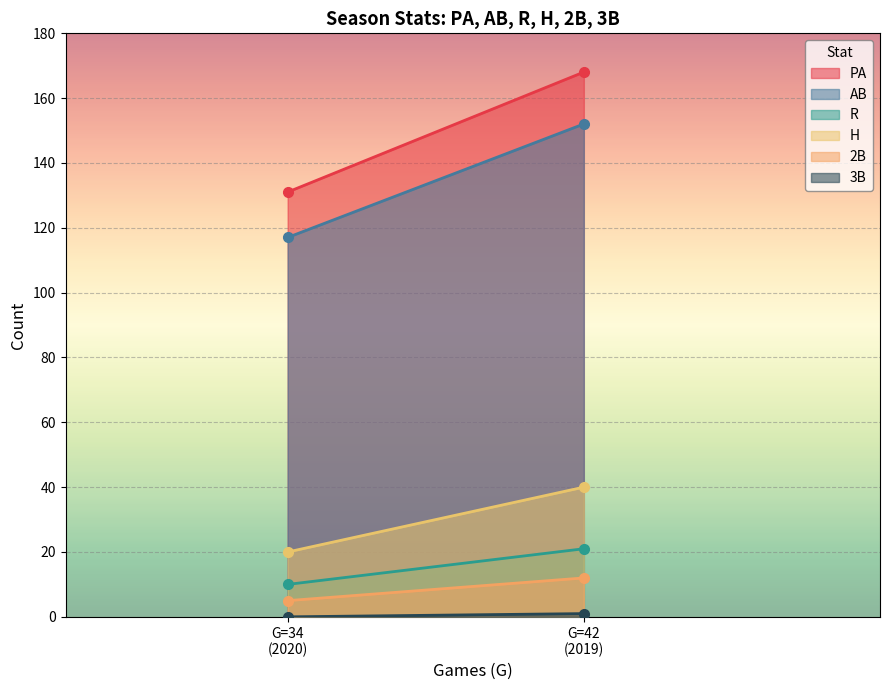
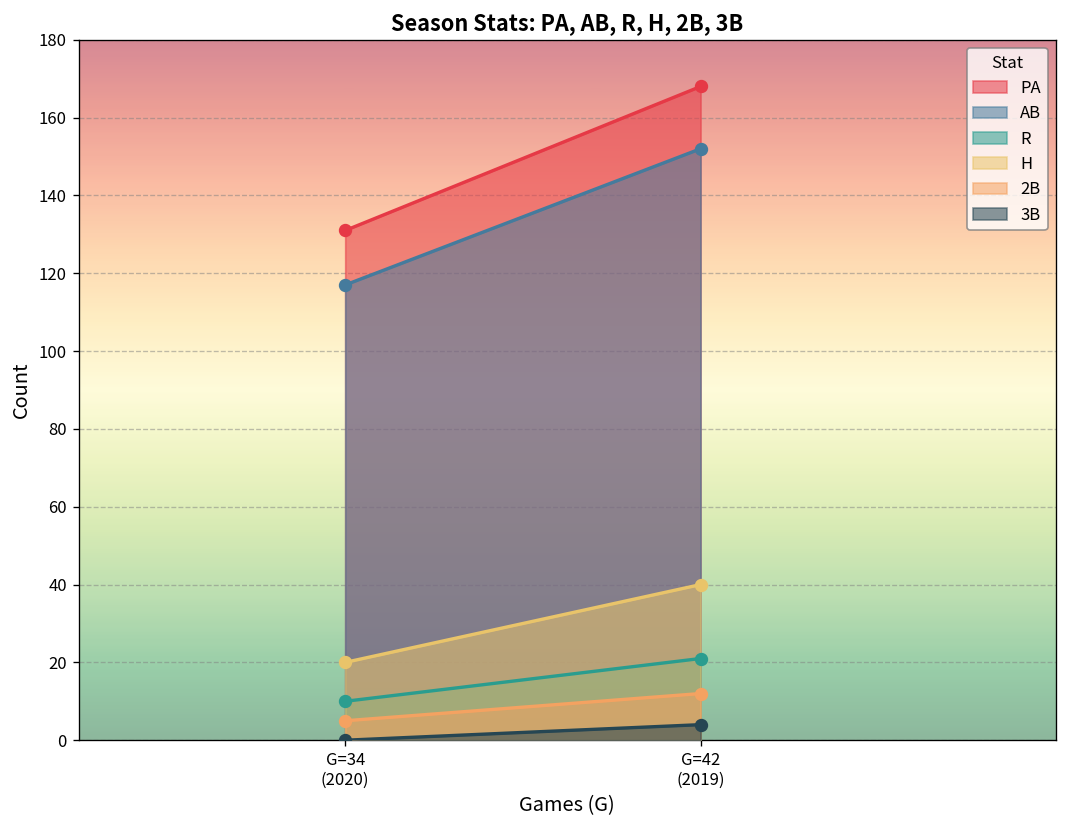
  {
    "PA": {
      "G=34 (2020)": 131,
      "G=42 (2019)": 168
    },
    "3B": {
      "G=34 (2020)": 0,
-     "G=42 (2019)": 1
+     "G=42 (2019)": 4
    }
  }
